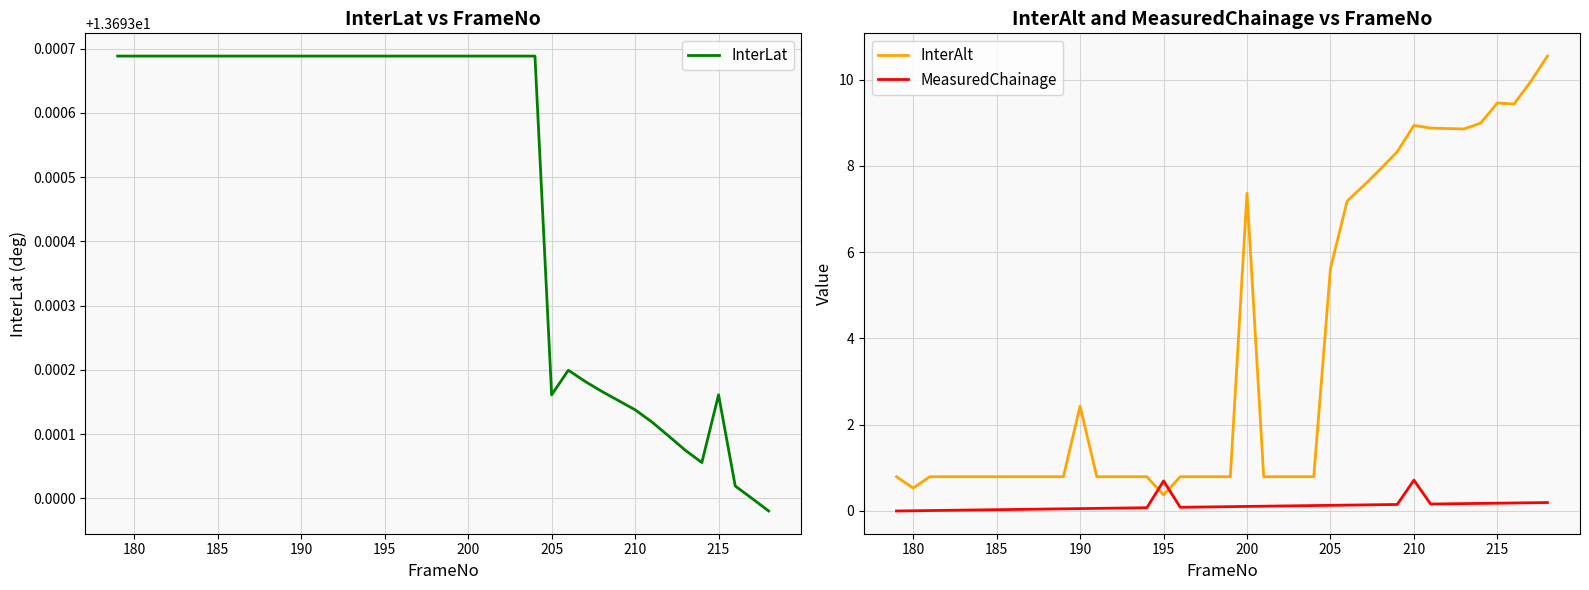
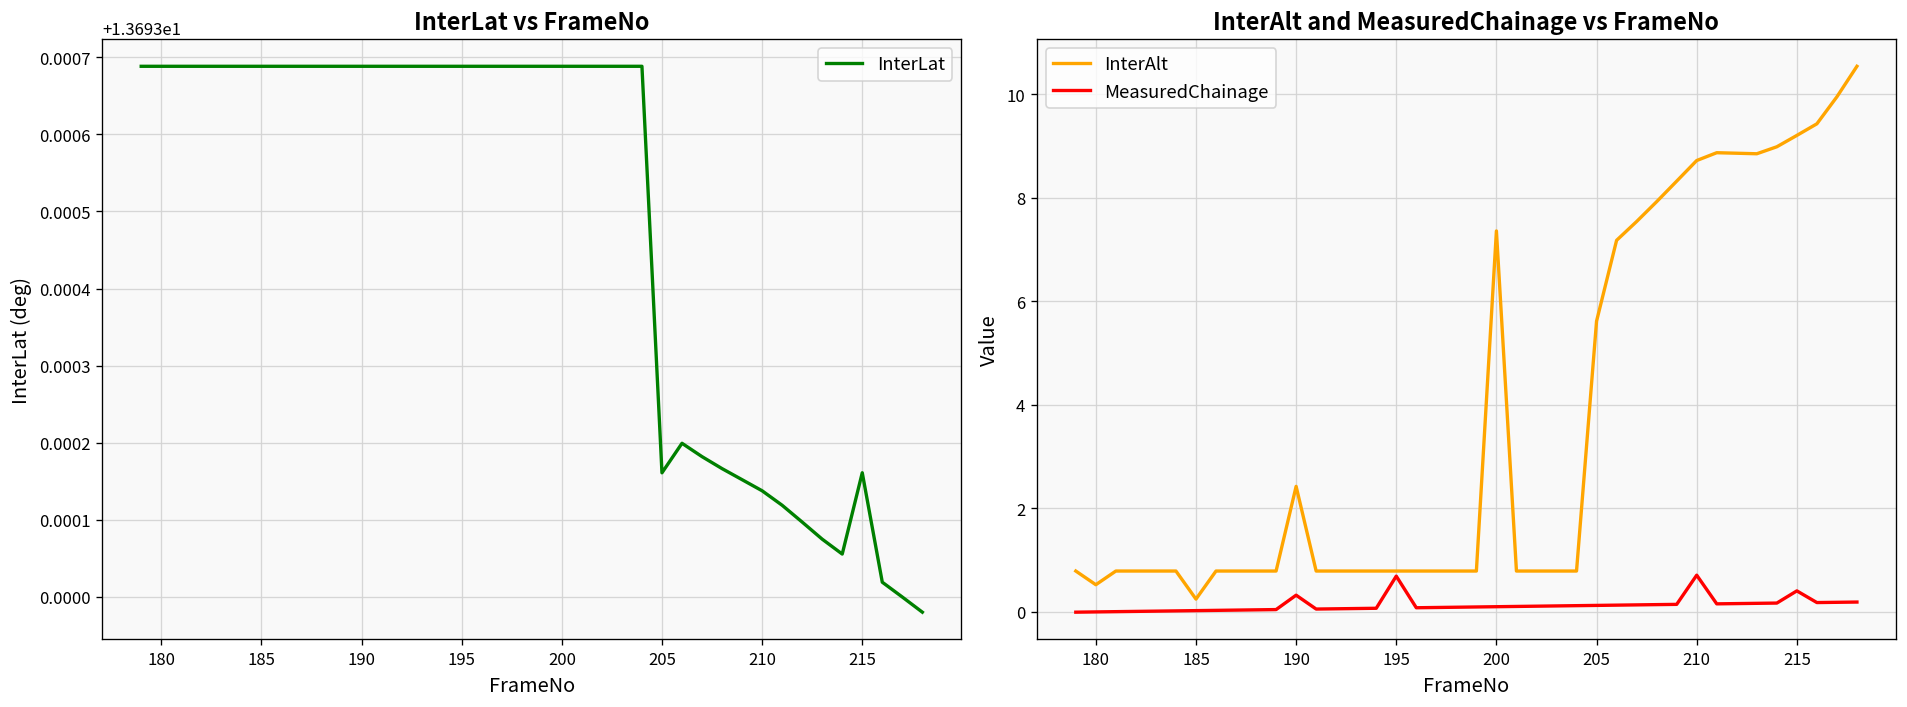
  {
    "InterLat vs FrameNo": {
      "180": 13.69369,
      "185": 13.69369,
      "190": 13.69369,
      "195": 13.69369,
      "200": 13.69369,
      "205": 13.69316,
      "210": 13.69314,
      "215": 13.69316
    },
    "InterAlt and MeasuredChainage vs FrameNo": {
      "InterAlt": {
        "180": 0.5,
-       "185": 0.8,
+       "185": 0.2,
        "190": 2.4,
-       "195": 0.4,
+       "195": 0.8,
        "200": 7.4,
        "205": 5.6,
-       "210": 8.9,
-       "215": 9.5
+       "210": 8.7,
+       "215": 9.2
      },
      "MeasuredChainage": {
        "180": 0.0,
        "185": 0.0,
-       "190": 0.1,
+       "190": 0.3,
        "195": 0.7,
        "200": 0.1,
        "205": 0.1,
        "210": 0.7,
-       "215": 0.2
+       "215": 0.4
      }
    }
  }
